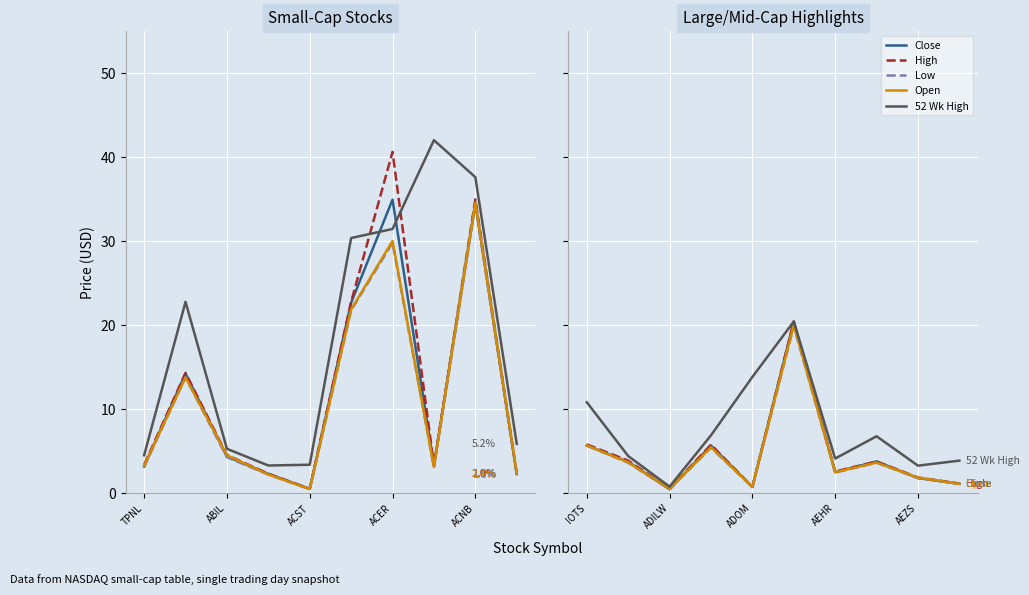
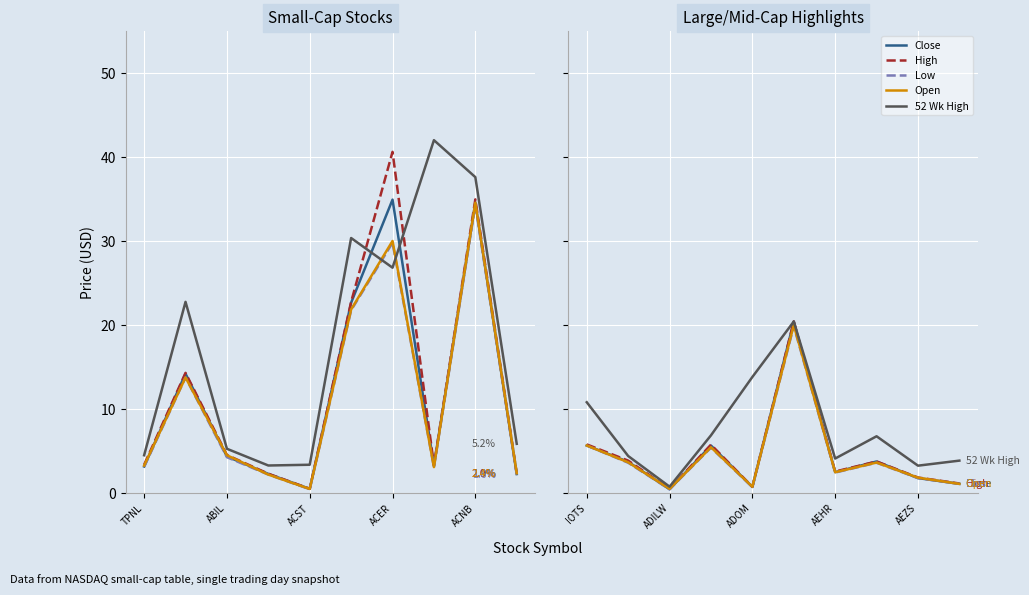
  {
    "Small-Cap Stocks": {
      "Close": {
        "ACER": 35
      },
      "High": {
        "ACER": 41,
        "ACNB": 35
      },
      "52 Wk High": {
        "TPNL": 4,
        "ABIL": 5,
        "ACST": 3,
-       "ACER": 31,
+       "ACER": 27,
        "ACNB": 38
      }
    }
  }
